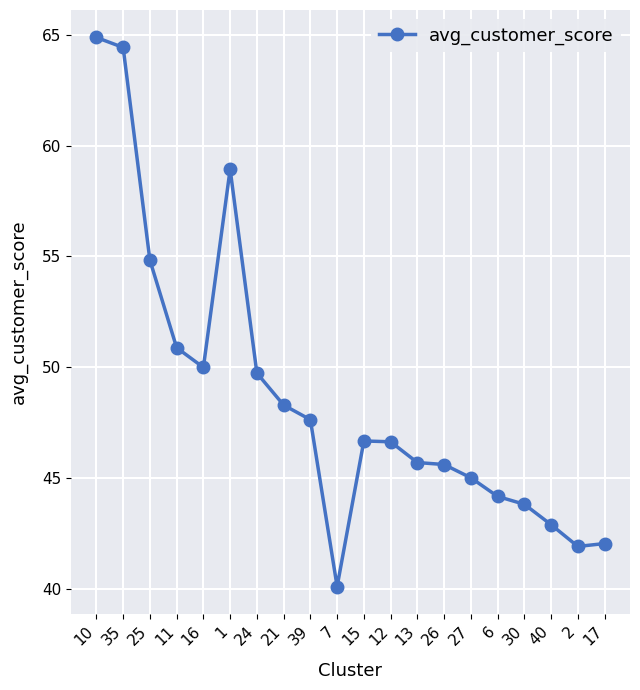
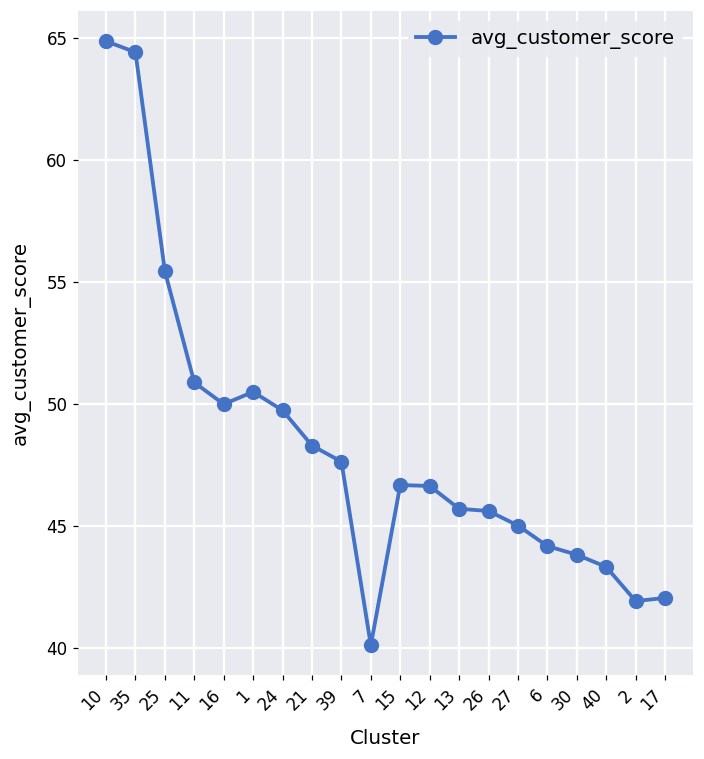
  {
    "10": 64.9,
    "35": 64.4,
-   "25": 54.8,
+   "25": 55.4,
    "11": 50.9,
    "16": 50.0,
-   "1": 58.9,
+   "1": 50.5,
    "24": 49.7,
    "21": 48.3,
    "39": 47.6,
    "7": 40.1,
    "15": 46.7,
    "12": 46.6,
    "13": 45.7,
    "26": 45.6,
    "27": 45.0,
    "6": 44.2,
    "30": 43.8,
-   "40": 42.9,
+   "40": 43.3,
    "2": 41.9,
    "17": 42.0
  }
